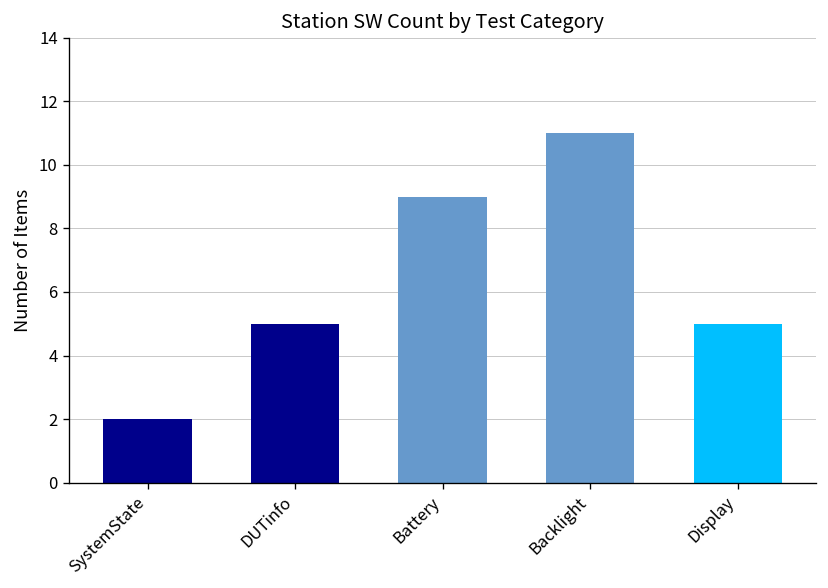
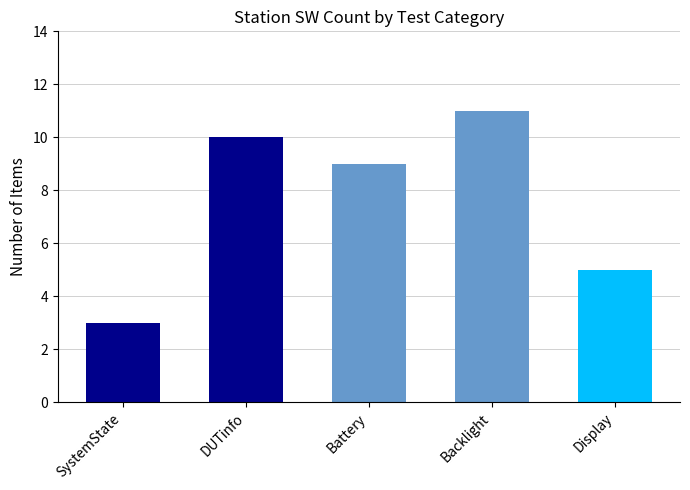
  {
-   "SystemState": 2,
-   "DUTinfo": 5,
+   "SystemState": 3,
+   "DUTinfo": 10,
    "Battery": 9,
    "Backlight": 11,
    "Display": 5
  }
